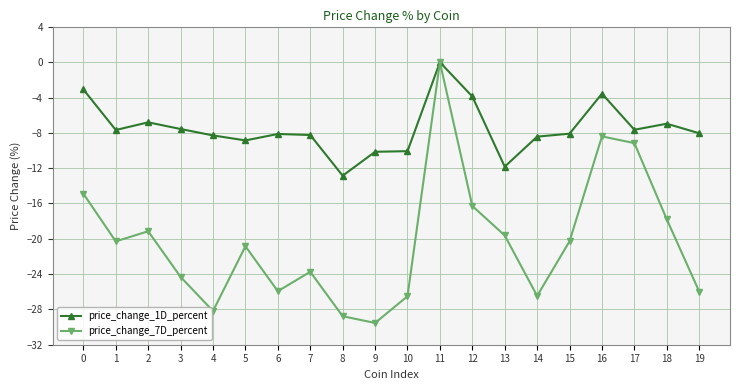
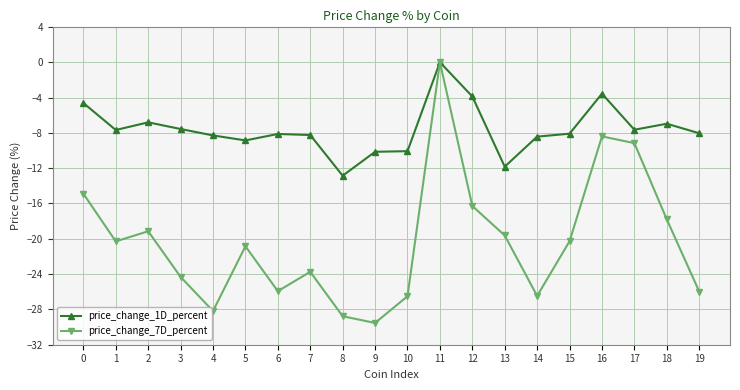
  {
    "price_change_1D_percent": {
-     "0": -3,
+     "0": -5,
      "1": -8,
      "2": -7,
      "3": -8,
      "4": -8,
      "5": -9,
      "6": -8,
      "7": -8,
      "8": -13,
      "9": -10,
      "10": -10,
      "12": -4,
      "13": -12,
      "14": -8,
      "15": -8,
      "16": -4,
      "17": -8,
      "18": -7,
      "19": -8
    },
    "price_change_7D_percent": {
      "0": -15,
      "1": -20,
      "2": -19,
      "3": -24,
      "4": -28,
      "5": -21,
      "6": -26,
      "7": -24,
      "8": -29,
      "9": -30,
      "10": -27,
      "12": -16,
      "13": -20,
      "14": -26,
      "15": -20,
      "16": -8,
      "17": -9,
      "18": -18,
      "19": -26
    }
  }
